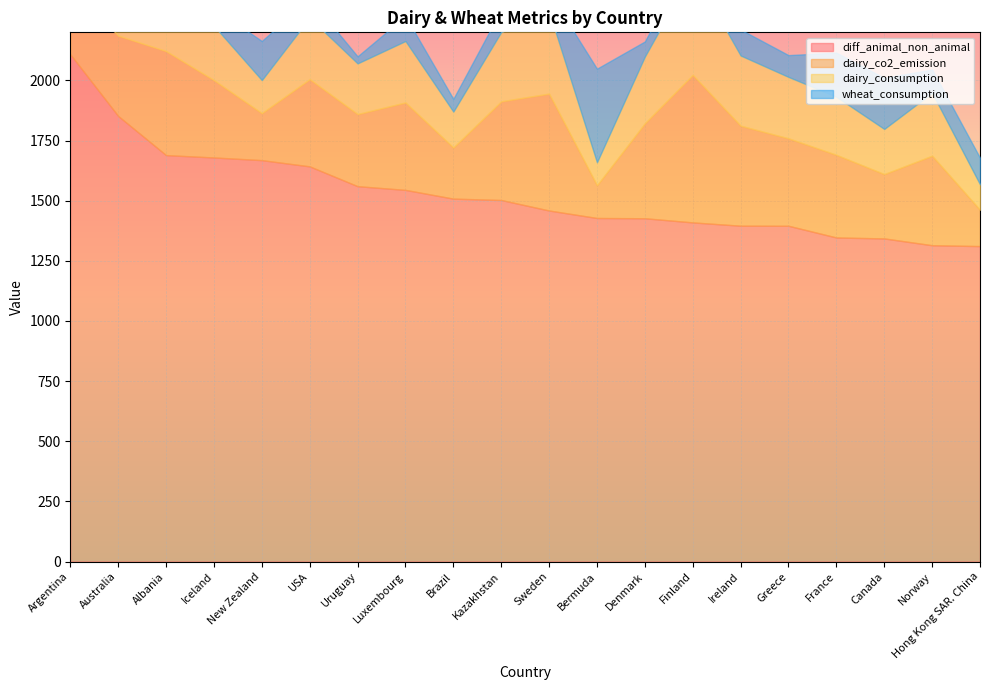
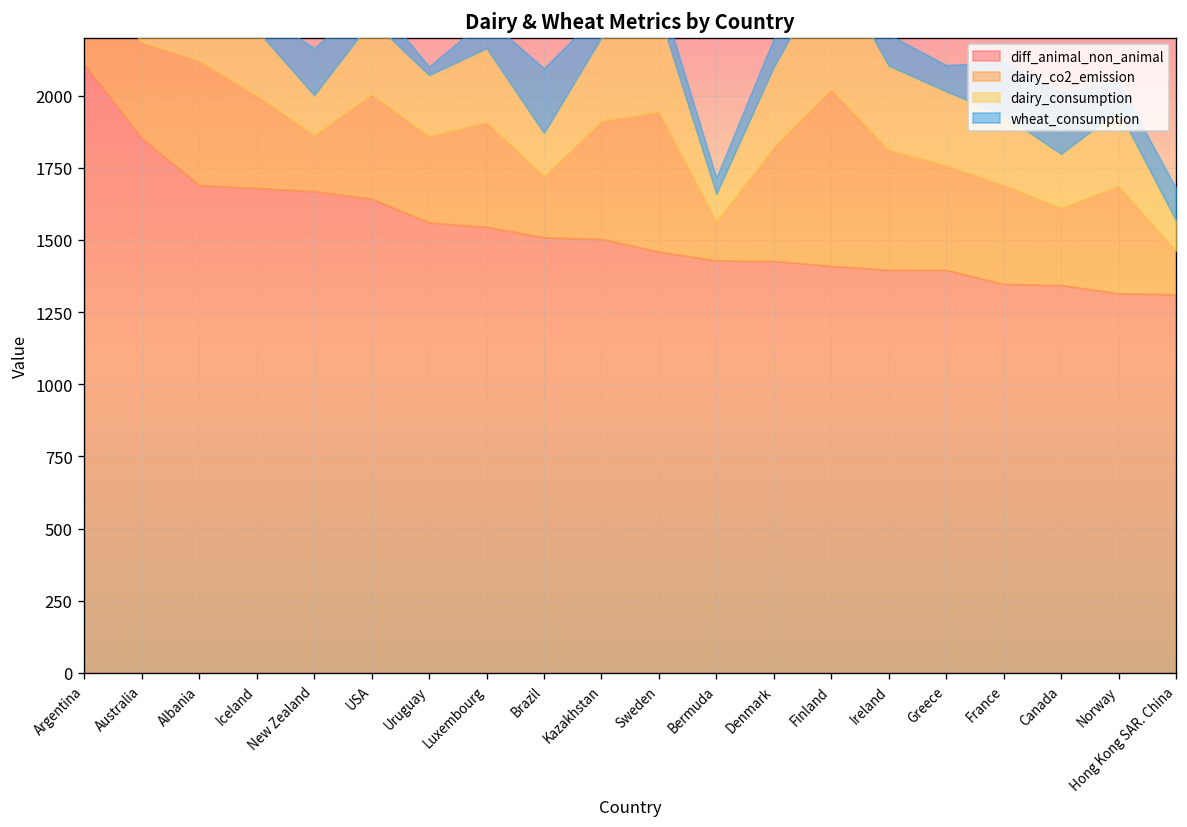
  {
    "wheat_consumption": {
      "New Zealand": 160,
      "Uruguay": 30,
-     "Brazil": 50,
-     "Bermuda": 390,
-     "Denmark": 60,
+     "Brazil": 220,
+     "Bermuda": 50,
+     "Denmark": 100,
      "Greece": 90,
      "Hong Kong SAR. China": 110
    }
  }
